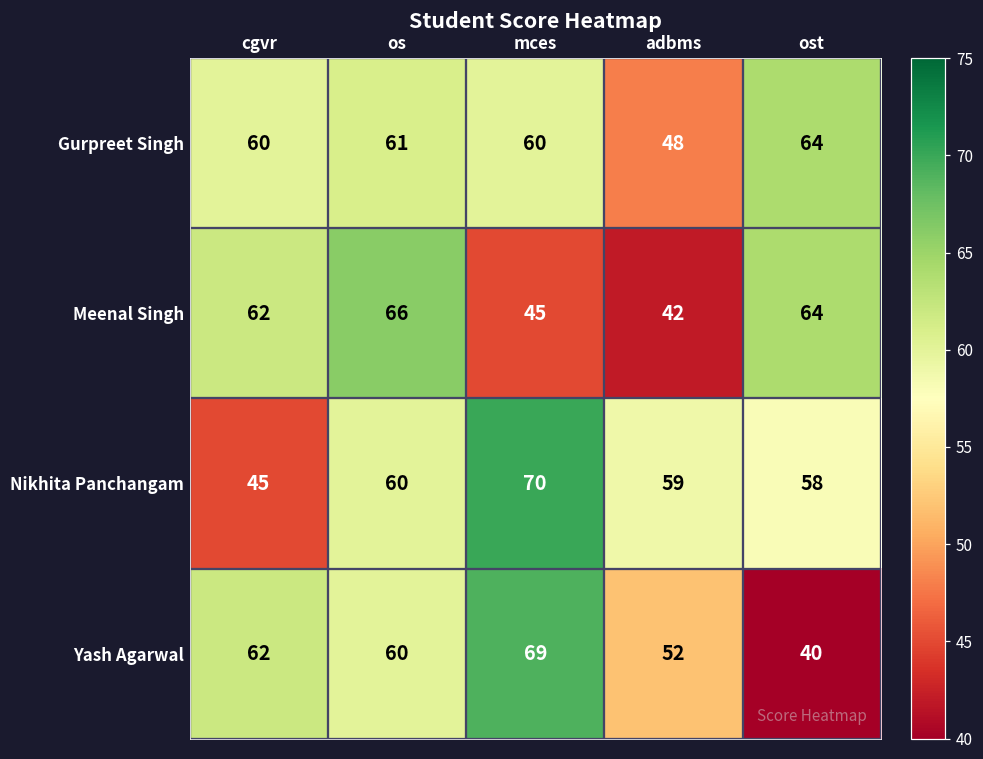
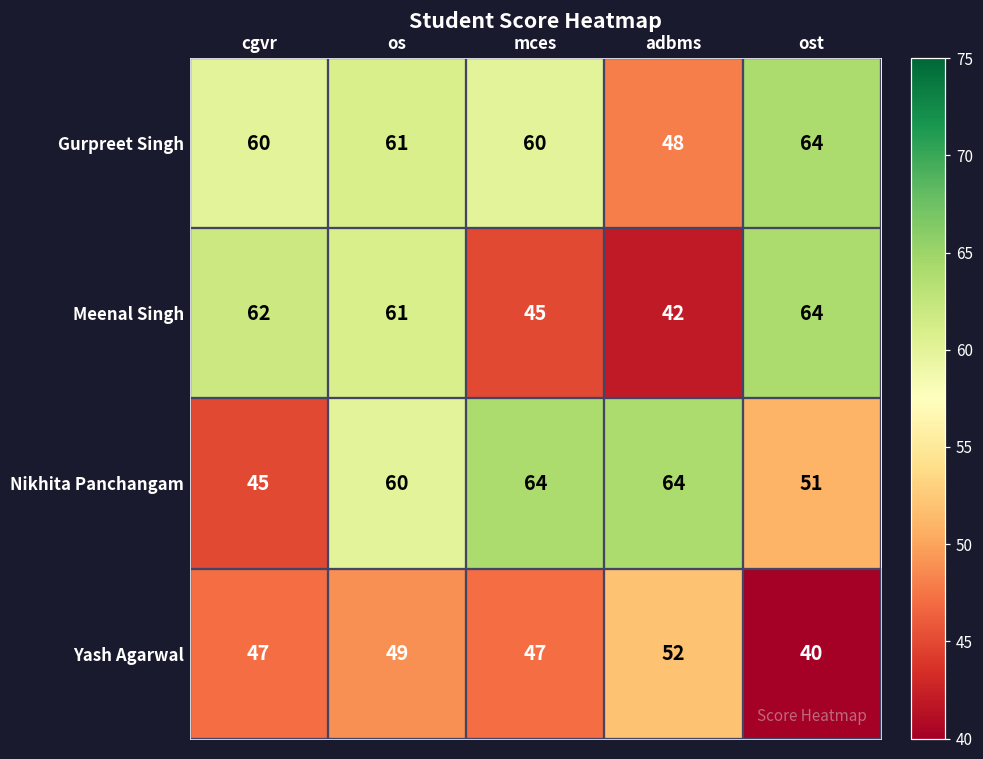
  {
    "Gurpreet Singh": {
      "cgvr": 60,
      "os": 61,
      "mces": 60,
      "adbms": 48,
      "ost": 64
    },
    "Meenal Singh": {
      "cgvr": 62,
-     "os": 66,
+     "os": 61,
      "mces": 45,
      "adbms": 42,
      "ost": 64
    },
    "Nikhita Panchangam": {
      "cgvr": 45,
      "os": 60,
-     "mces": 70,
-     "adbms": 59,
-     "ost": 58
+     "mces": 64,
+     "adbms": 64,
+     "ost": 51
    },
    "Yash Agarwal": {
-     "cgvr": 62,
-     "os": 60,
-     "mces": 69,
+     "cgvr": 47,
+     "os": 49,
+     "mces": 47,
      "adbms": 52
    }
  }
